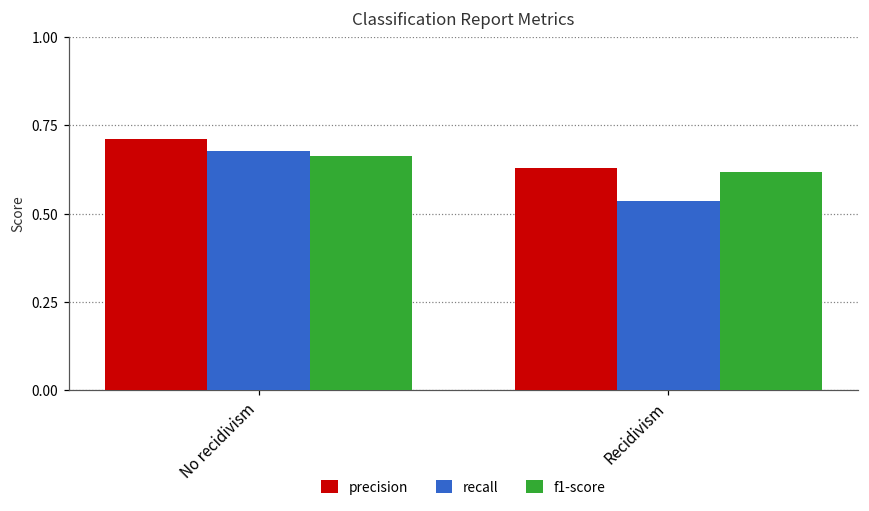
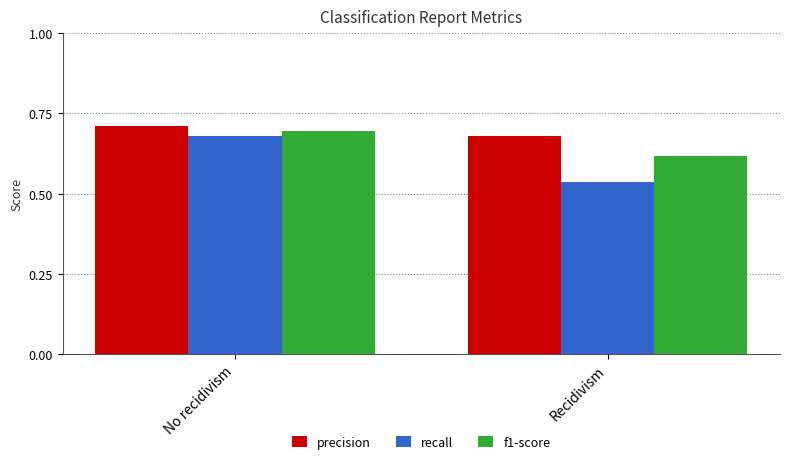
  {
    "precision": {
      "No recidivism": 0.71,
-     "Recidivism": 0.63
+     "Recidivism": 0.68
    },
    "recall": {
      "No recidivism": 0.68,
      "Recidivism": 0.54
    },
    "f1-score": {
-     "No recidivism": 0.66,
+     "No recidivism": 0.69,
      "Recidivism": 0.62
    }
  }
